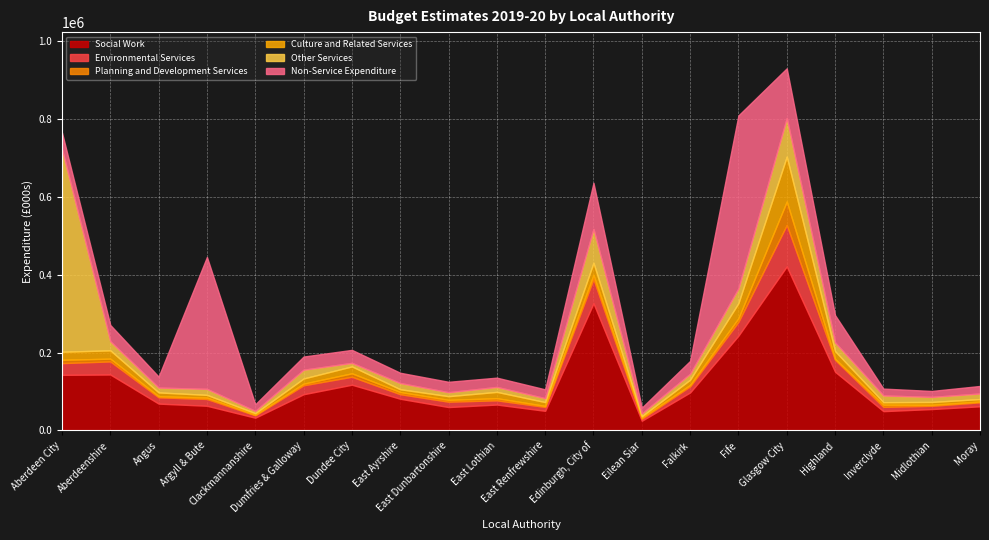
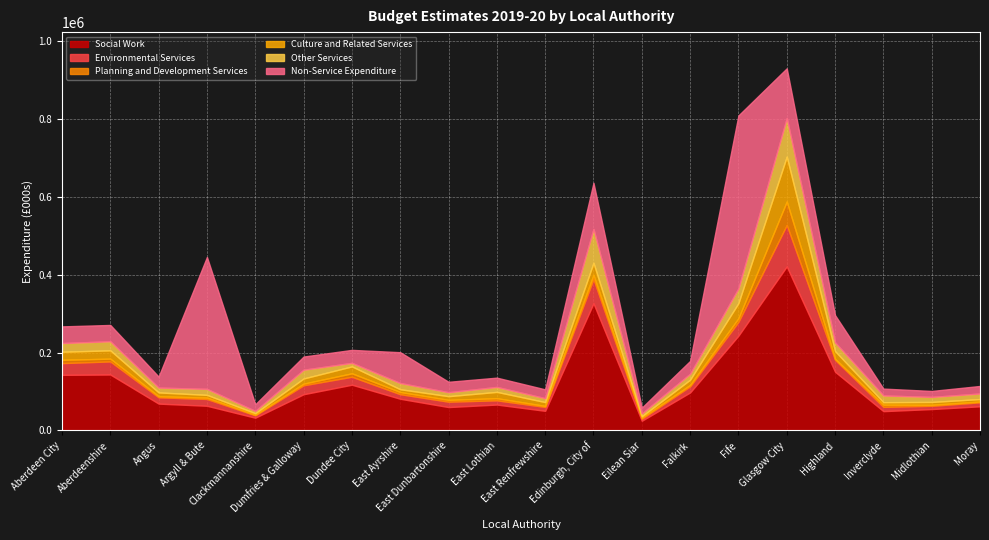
  {
    "Social Work": {
      "Aberdeen City": 140000,
      "Aberdeenshire": 140000,
      "Angus": 70000,
      "Argyll & Bute": 60000,
      "Dumfries & Galloway": 90000,
      "Dundee City": 120000,
      "East Ayrshire": 80000,
      "East Dunbartonshire": 60000,
      "East Lothian": 70000,
      "East Renfrewshire": 50000,
      "Edinburgh, City of": 330000,
      "Falkirk": 100000,
      "Fife": 240000,
      "Glasgow City": 420000,
      "Highland": 150000,
      "Inverclyde": 50000,
      "Midlothian": 50000,
      "Moray": 60000
    },
    "Environmental Services": {
      "Aberdeen City": 30000,
      "Aberdeenshire": 30000,
      "Dundee City": 20000,
      "Edinburgh, City of": 60000,
      "Fife": 40000,
      "Glasgow City": 110000
    },
    "Other Services": {
-     "Aberdeen City": 520000,
+     "Aberdeen City": 20000,
      "Aberdeenshire": 20000,
      "Angus": 10000,
      "Argyll & Bute": 20000,
      "Dumfries & Galloway": 20000,
      "Dundee City": 10000,
      "East Ayrshire": 20000,
      "East Dunbartonshire": 10000,
      "East Lothian": 10000,
      "East Renfrewshire": 10000,
      "Edinburgh, City of": 90000,
      "Eilean Siar": 10000,
      "Falkirk": 20000,
      "Fife": 40000,
      "Glasgow City": 100000,
      "Highland": 20000,
      "Inverclyde": 20000,
      "Midlothian": 10000,
      "Moray": 10000
    },
    "Non-Service Expenditure": {
      "Aberdeen City": 40000,
      "Aberdeenshire": 40000,
      "Angus": 30000,
      "Argyll & Bute": 340000,
      "Clackmannanshire": 20000,
      "Dumfries & Galloway": 30000,
      "Dundee City": 30000,
-     "East Ayrshire": 30000,
+     "East Ayrshire": 80000,
      "East Dunbartonshire": 30000,
      "East Lothian": 20000,
      "East Renfrewshire": 20000,
      "Edinburgh, City of": 120000,
      "Eilean Siar": 10000,
      "Falkirk": 30000,
      "Fife": 440000,
      "Glasgow City": 130000,
      "Highland": 70000,
      "Inverclyde": 20000,
      "Midlothian": 20000,
      "Moray": 20000
    }
  }
